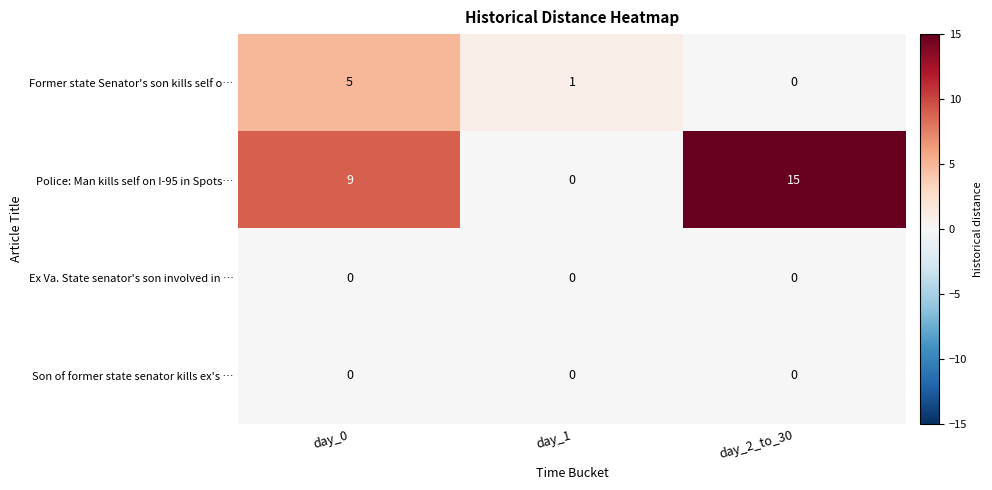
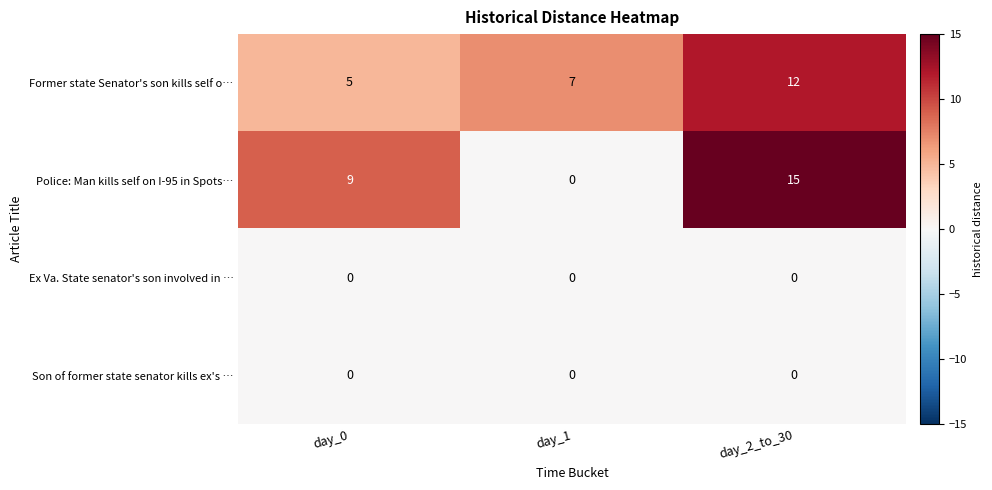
  {
    "Former state Senator's son kills self o…": {
      "day_0": 5,
-     "day_1": 1,
-     "day_2_to_30": 0
+     "day_1": 7,
+     "day_2_to_30": 12
    },
    "Police: Man kills self on I-95 in Spots…": {
      "day_0": 9,
      "day_1": 0,
      "day_2_to_30": 15
    },
    "Ex Va. State senator's son involved in …": {
      "day_0": 0,
      "day_1": 0,
      "day_2_to_30": 0
    },
    "Son of former state senator kills ex's …": {
      "day_0": 0,
      "day_1": 0,
      "day_2_to_30": 0
    }
  }
